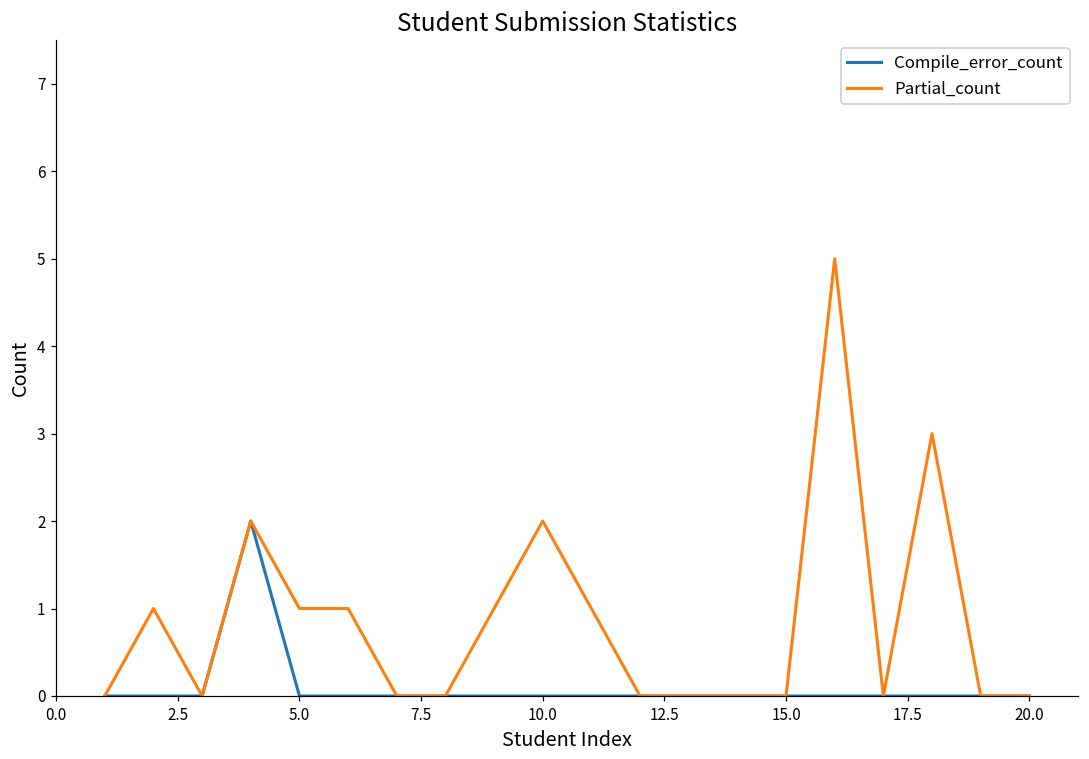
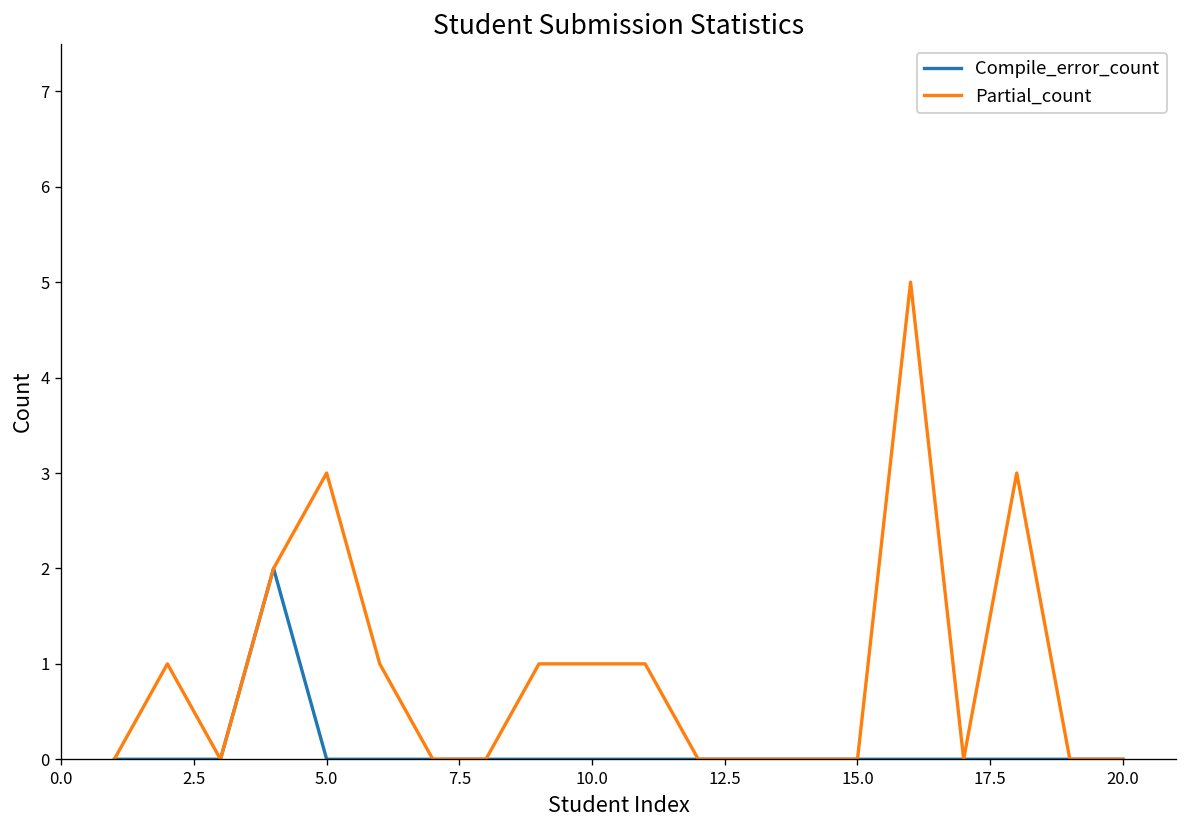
  {
    "Compile_error_count": {
      "5.0": 0,
      "10.0": 0
    },
    "Partial_count": {
-     "5.0": 1,
-     "10.0": 2
+     "5.0": 3,
+     "10.0": 1
    }
  }
